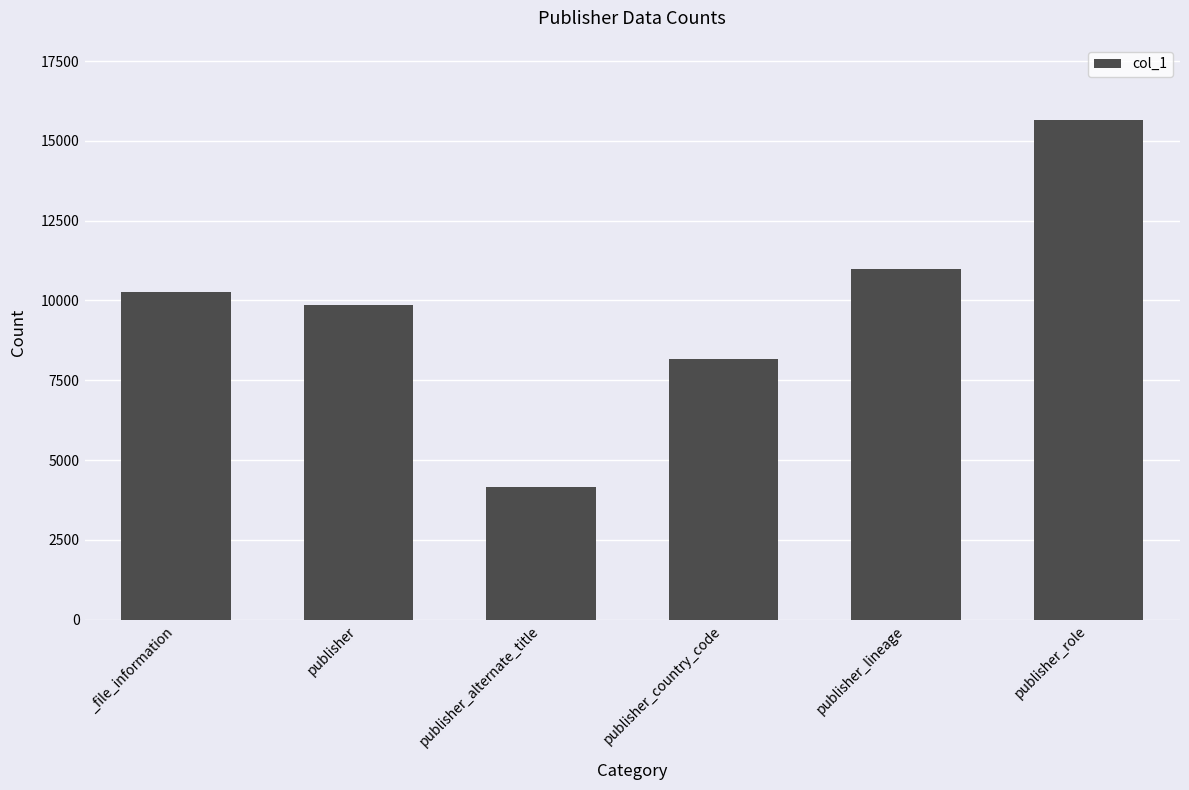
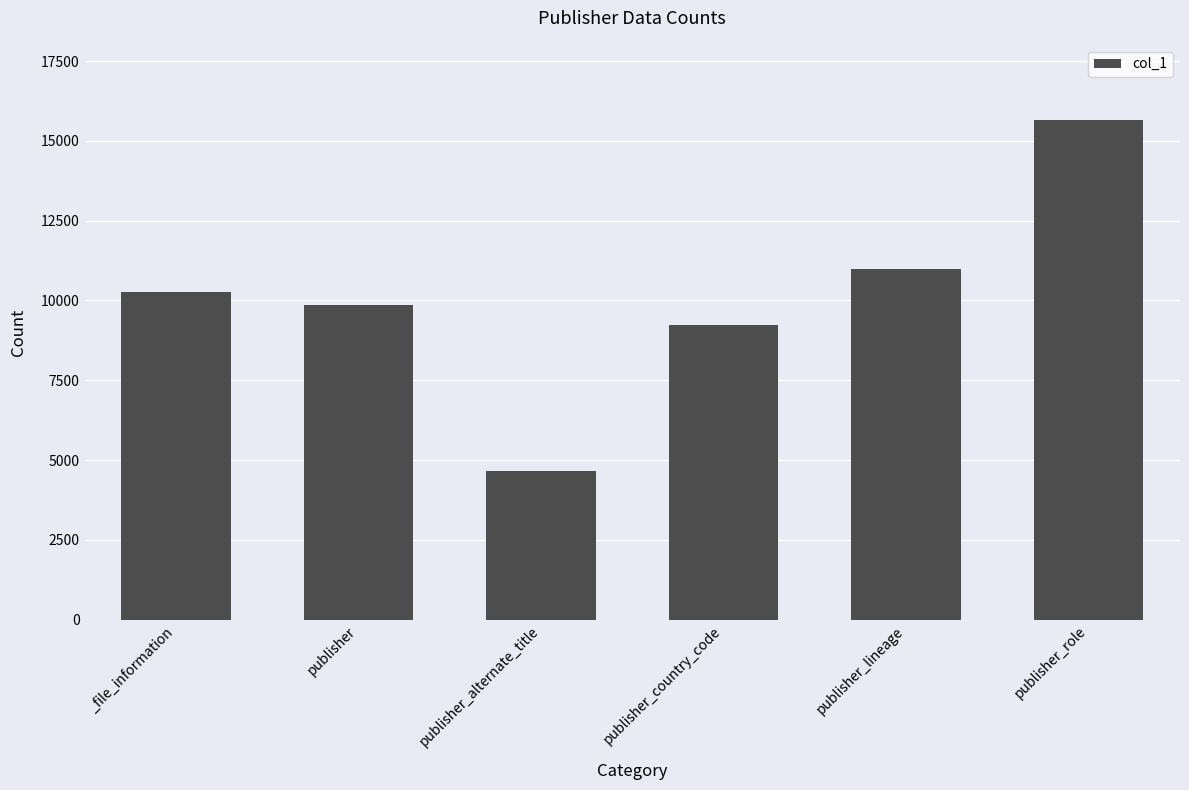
  {
    "_file_information": 10300,
    "publisher": 9900,
-   "publisher_alternate_title": 4200,
-   "publisher_country_code": 8200,
+   "publisher_alternate_title": 4600,
+   "publisher_country_code": 9200,
    "publisher_lineage": 11000,
    "publisher_role": 15700
  }
